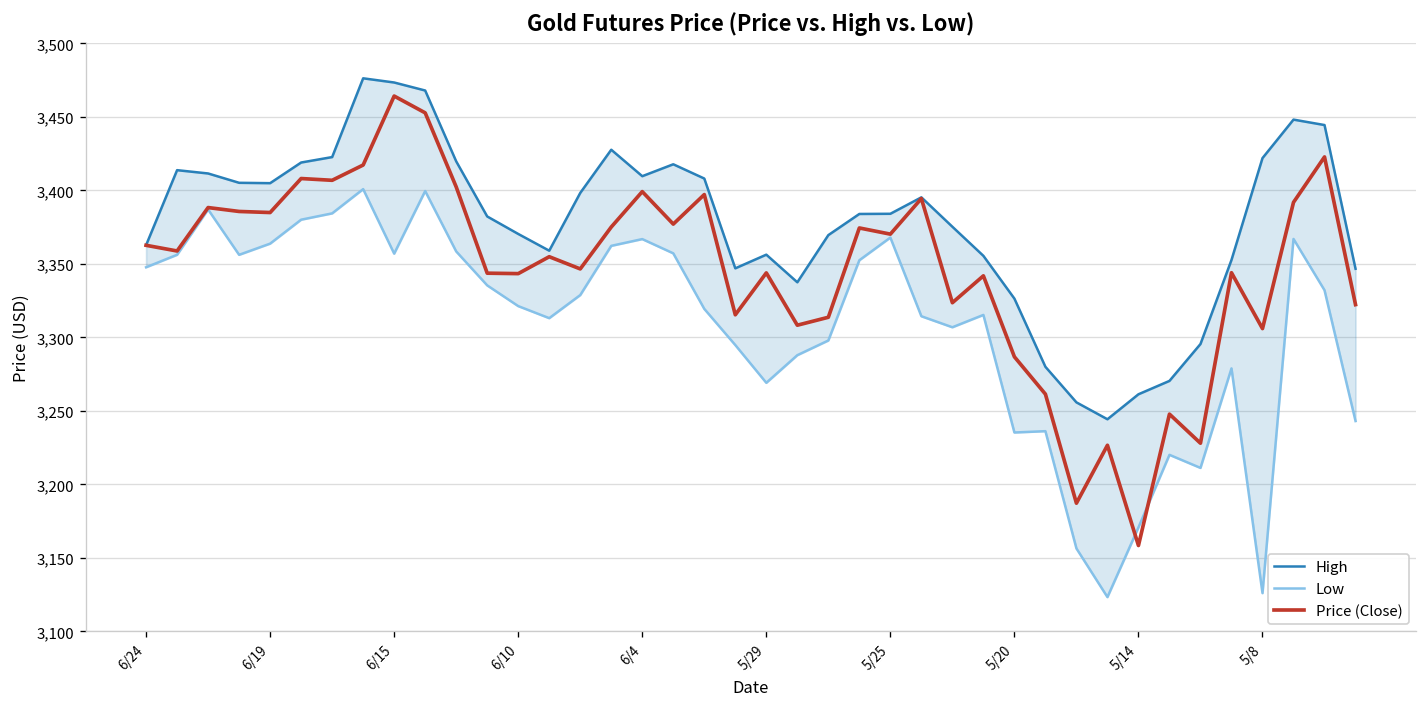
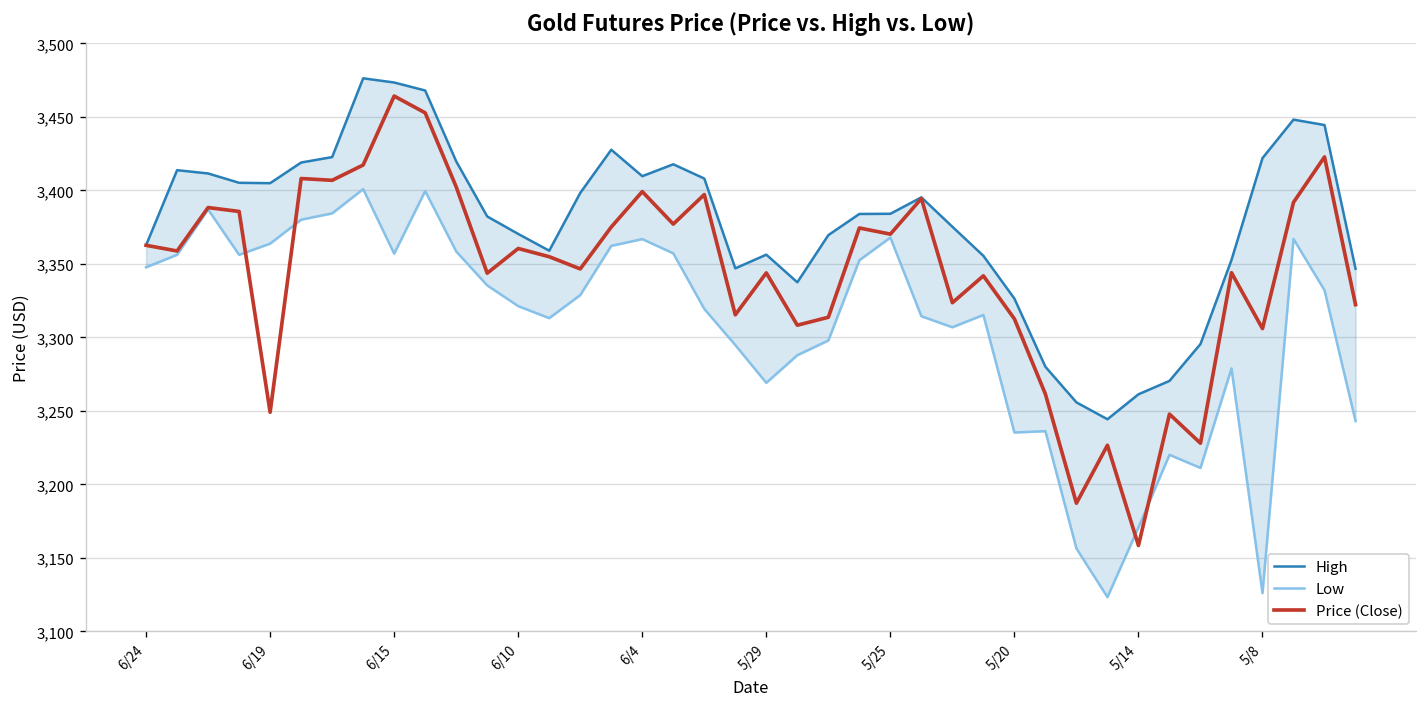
  {
    "High": {
      "6/19": "3,405",
      "6/15": "3,473",
      "6/10": "3,370",
      "6/4": "3,410",
      "5/29": "3,356",
      "5/25": "3,384",
      "5/20": "3,326",
      "5/14": "3,261",
      "5/8": "3,422"
    },
    "Low": {
      "6/24": "3,348",
      "6/19": "3,364",
      "6/15": "3,357",
      "6/10": "3,321",
      "6/4": "3,367",
      "5/29": "3,269",
      "5/25": "3,368",
      "5/20": "3,235",
      "5/14": "3,171",
      "5/8": "3,126"
    },
    "Price (Close)": {
-     "6/19": "3,385",
+     "6/19": "3,249",
      "6/15": "3,464",
-     "6/10": "3,343",
+     "6/10": "3,361",
      "6/4": "3,399",
      "5/29": "3,344",
      "5/25": "3,370",
-     "5/20": "3,287",
+     "5/20": "3,313",
      "5/14": "3,158",
      "5/8": "3,306"
    }
  }
